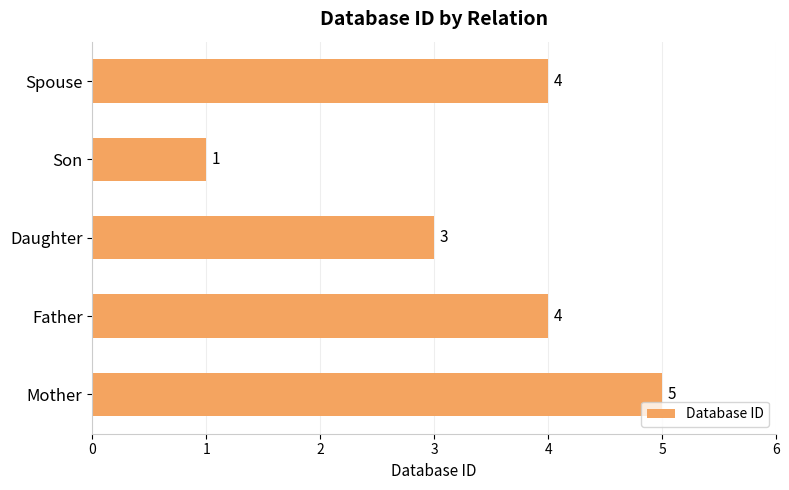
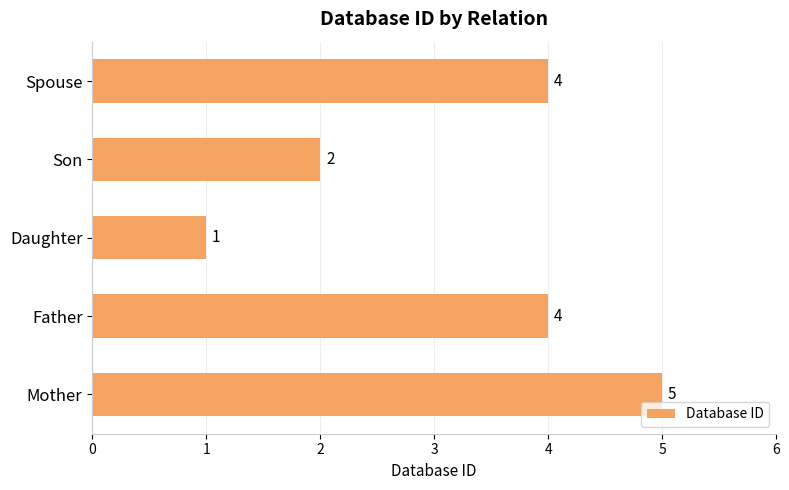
  {
    "Spouse": 4,
-   "Son": 1,
-   "Daughter": 3,
+   "Son": 2,
+   "Daughter": 1,
    "Father": 4
  }
